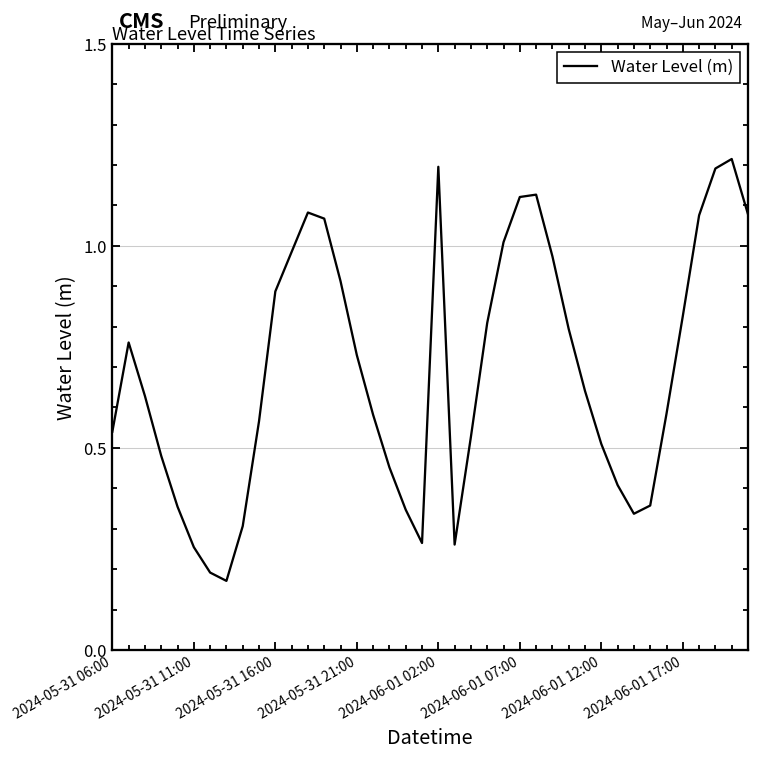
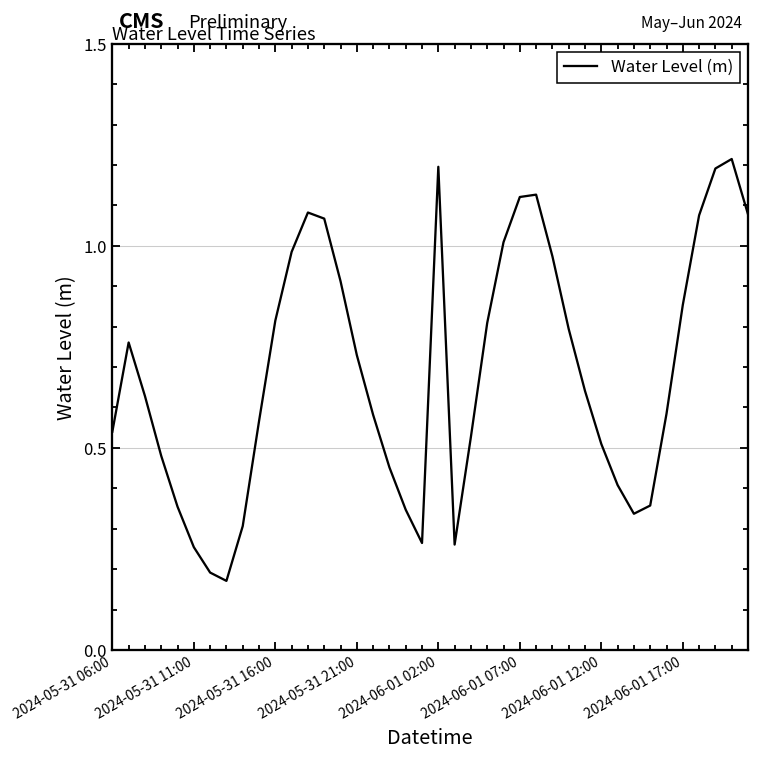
  {
    "2024-05-31 06:00": 0.54,
    "2024-05-31 11:00": 0.25,
-   "2024-05-31 16:00": 0.89,
+   "2024-05-31 16:00": 0.82,
    "2024-05-31 21:00": 0.73,
    "2024-06-01 02:00": 1.20,
    "2024-06-01 07:00": 1.12,
    "2024-06-01 12:00": 0.51,
-   "2024-06-01 17:00": 0.83
+   "2024-06-01 17:00": 0.85
  }
